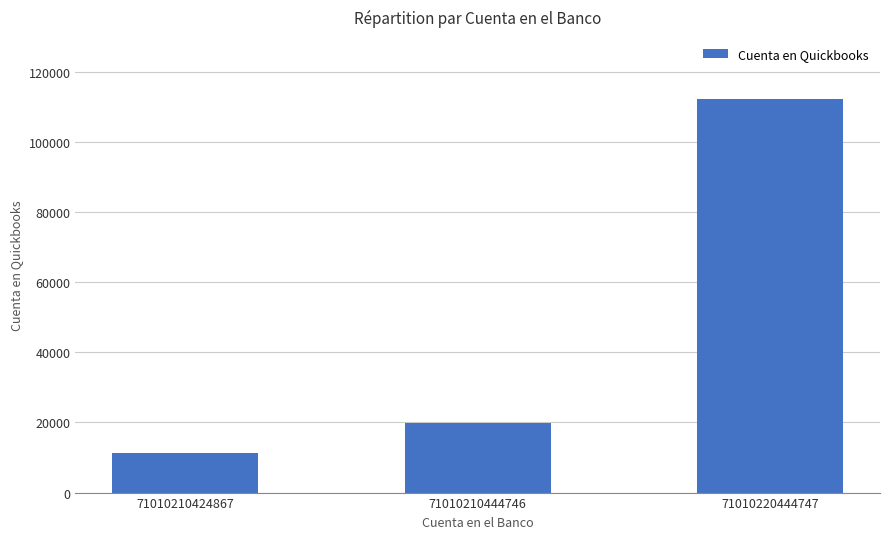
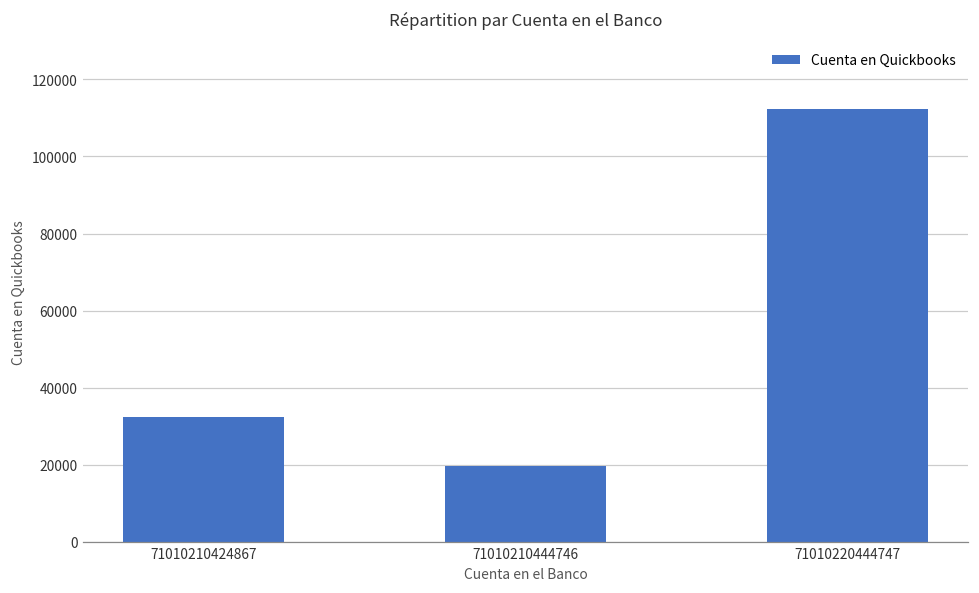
  {
-   "71010210424867": 11000,
+   "71010210424867": 32000,
    "71010210444746": 20000,
    "71010220444747": 112000
  }
